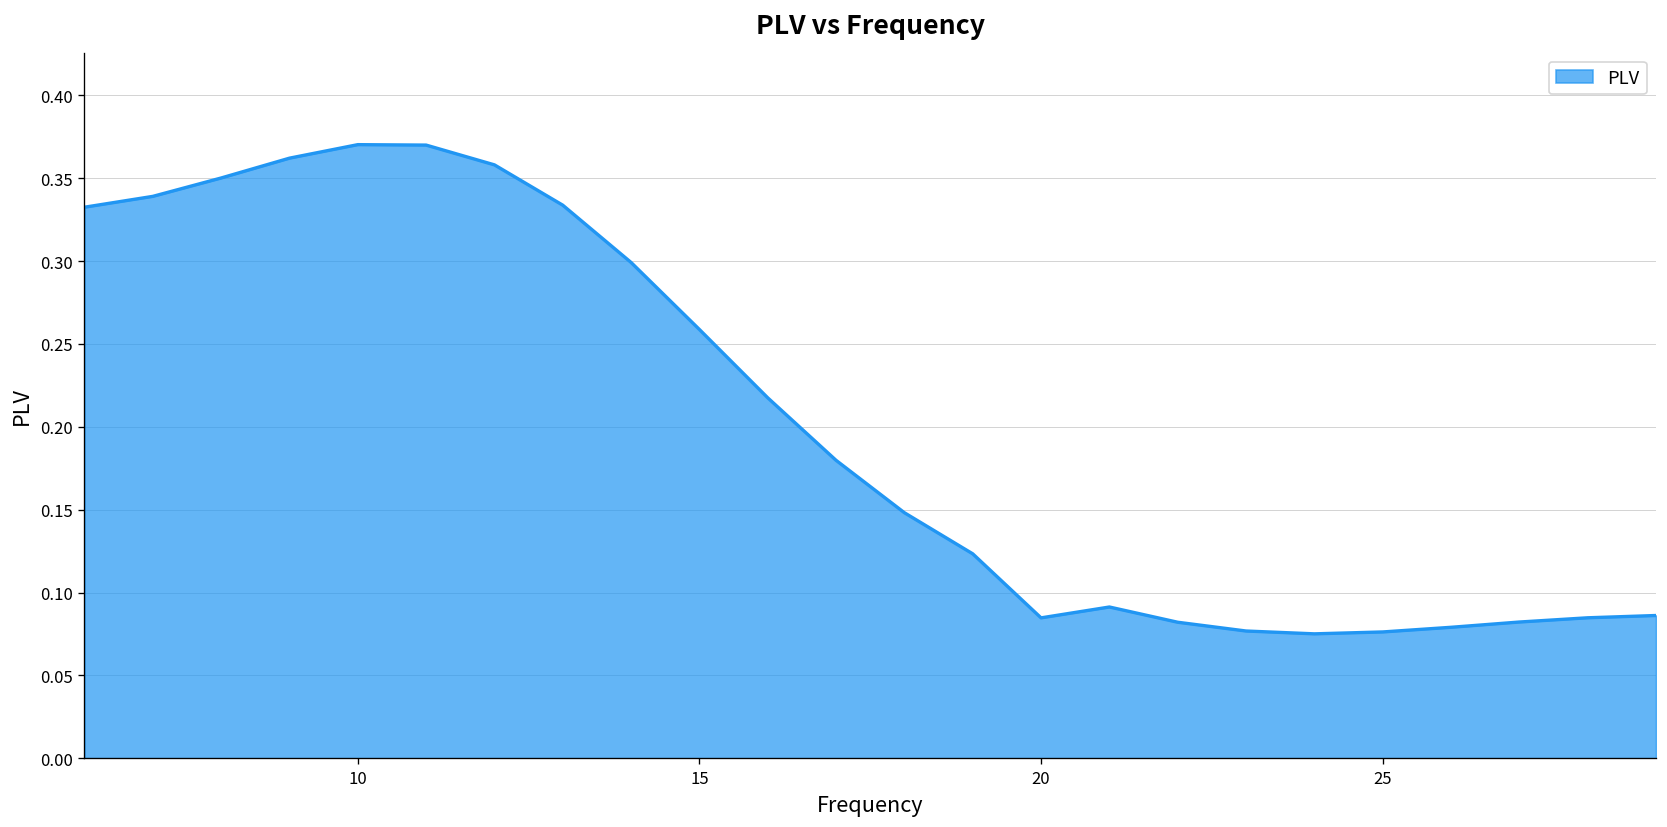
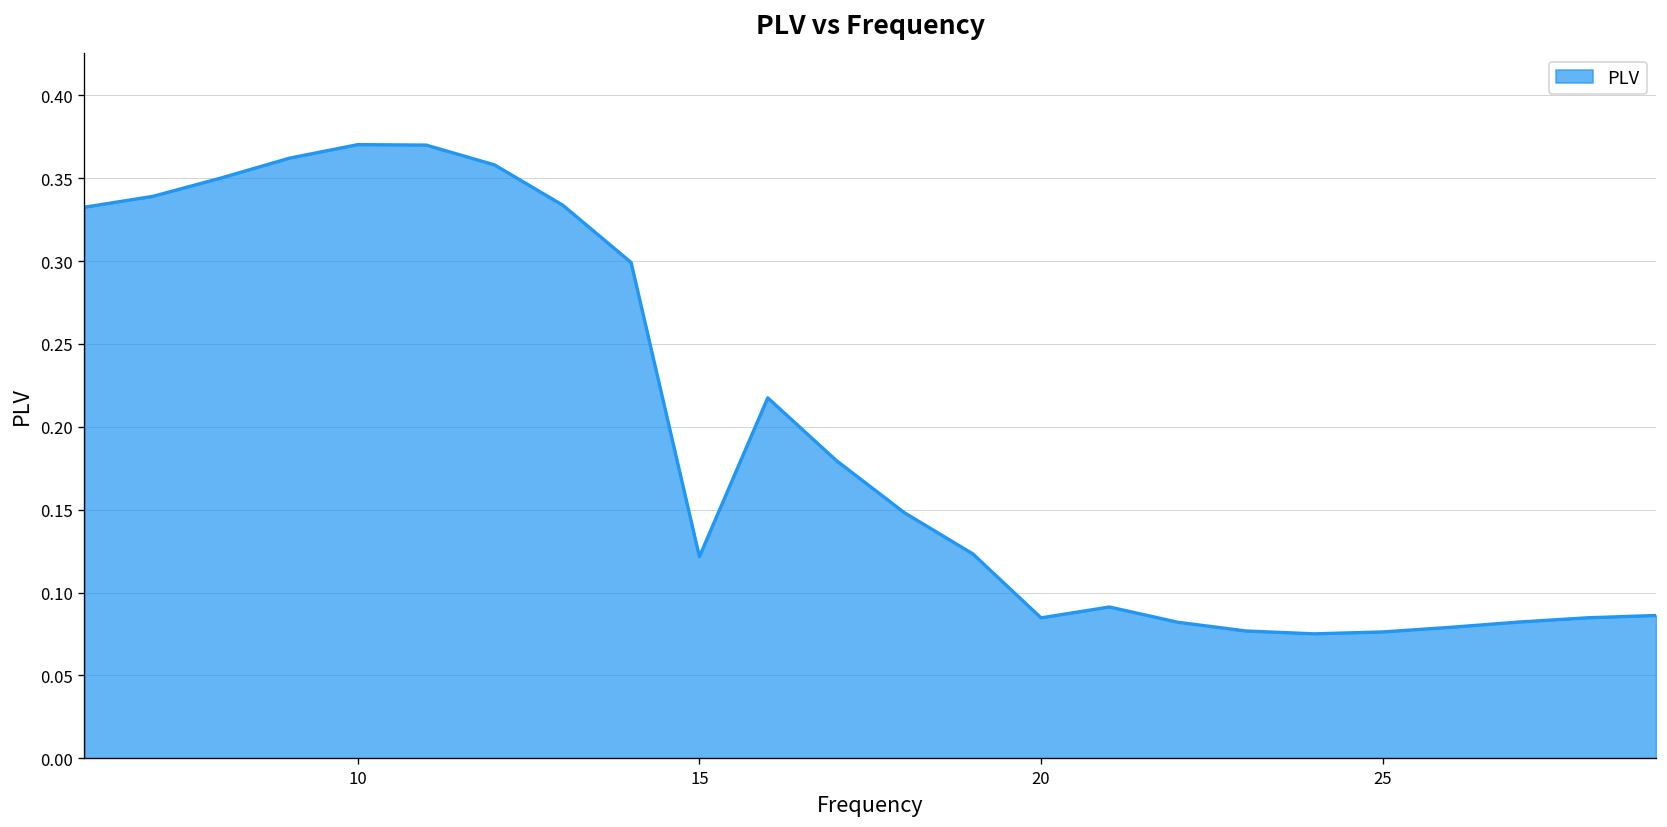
  {
    "10": 0.370,
-   "15": 0.259,
+   "15": 0.122,
    "20": 0.085,
    "25": 0.076
  }
